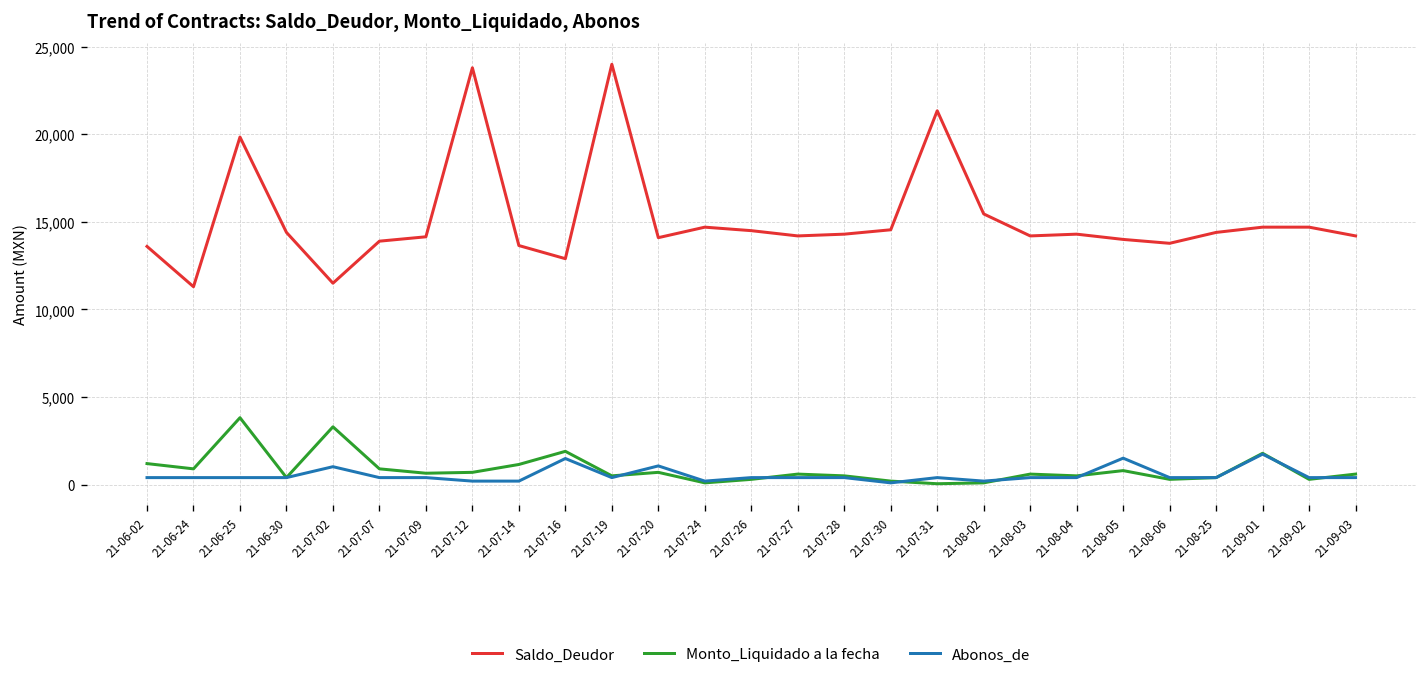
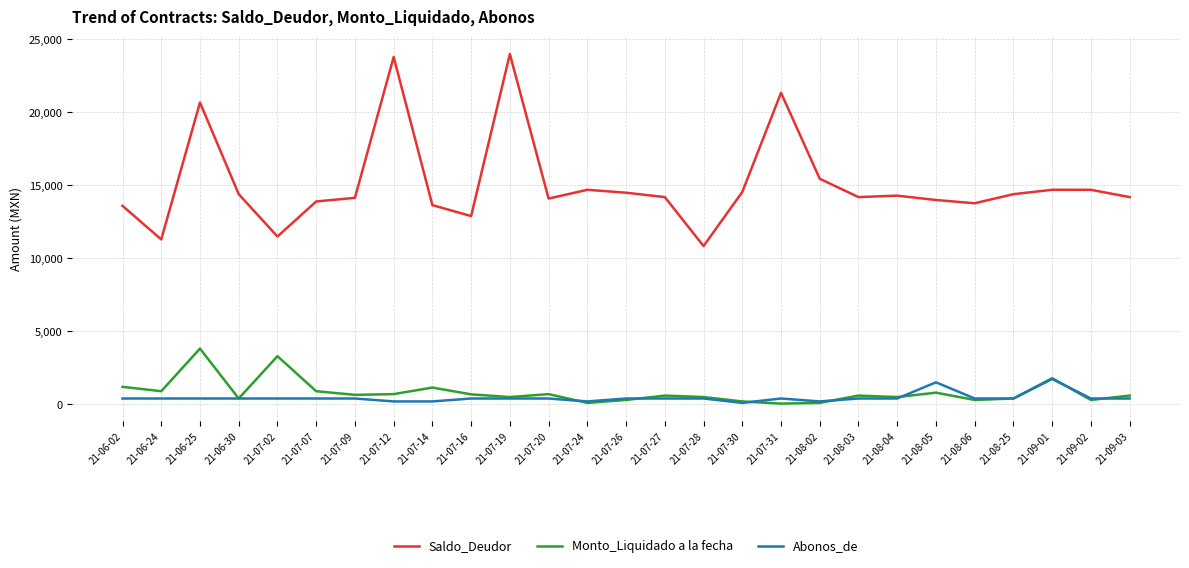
  {
    "Saldo_Deudor": {
      "21-06-02": "13,600",
      "21-06-24": "11,300",
-     "21-06-25": "19,800",
+     "21-06-25": "20,700",
      "21-06-30": "14,400",
      "21-07-02": "11,500",
      "21-07-07": "13,900",
      "21-07-09": "14,200",
      "21-07-12": "23,800",
      "21-07-14": "13,700",
      "21-07-16": "12,900",
      "21-07-19": "24,000",
      "21-07-20": "14,100",
      "21-07-24": "14,700",
      "21-07-26": "14,500",
      "21-07-27": "14,200",
-     "21-07-28": "14,300",
+     "21-07-28": "10,800",
      "21-07-30": "14,600",
      "21-07-31": "21,300",
      "21-08-02": "15,500",
      "21-08-03": "14,200",
      "21-08-04": "14,300",
      "21-08-05": "14,000",
      "21-08-06": "13,800",
      "21-08-25": "14,400",
      "21-09-01": "14,700",
      "21-09-02": "14,700",
      "21-09-03": "14,200"
    },
    "Monto_Liquidado a la fecha": {
      "21-06-02": "1,200",
      "21-06-24": "900",
      "21-06-25": "3,800",
      "21-07-02": "3,300",
      "21-07-07": "900",
      "21-07-09": "700",
      "21-07-12": "700",
      "21-07-14": "1,200",
-     "21-07-16": "1,900",
+     "21-07-16": "700",
      "21-07-20": "700",
      "21-07-27": "600",
      "21-07-31": "100",
      "21-08-03": "600",
      "21-08-05": "800",
      "21-09-03": "600"
    },
    "Abonos_de": {
      "21-06-02": "400",
      "21-06-24": "400",
      "21-06-25": "400",
-     "21-07-02": "1,000",
+     "21-07-02": "400",
      "21-07-07": "400",
      "21-07-09": "400",
      "21-07-12": "200",
      "21-07-14": "200",
-     "21-07-16": "1,500",
-     "21-07-20": "1,100",
+     "21-07-16": "400",
+     "21-07-20": "400",
      "21-07-27": "400",
      "21-07-31": "400",
      "21-08-03": "400",
      "21-08-05": "1,500",
      "21-09-03": "400"
    }
  }
